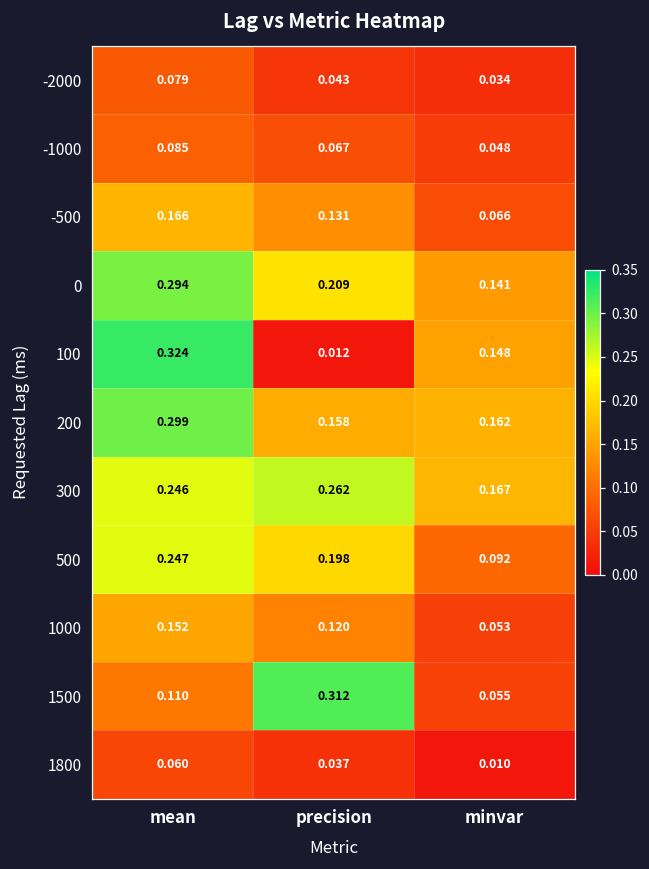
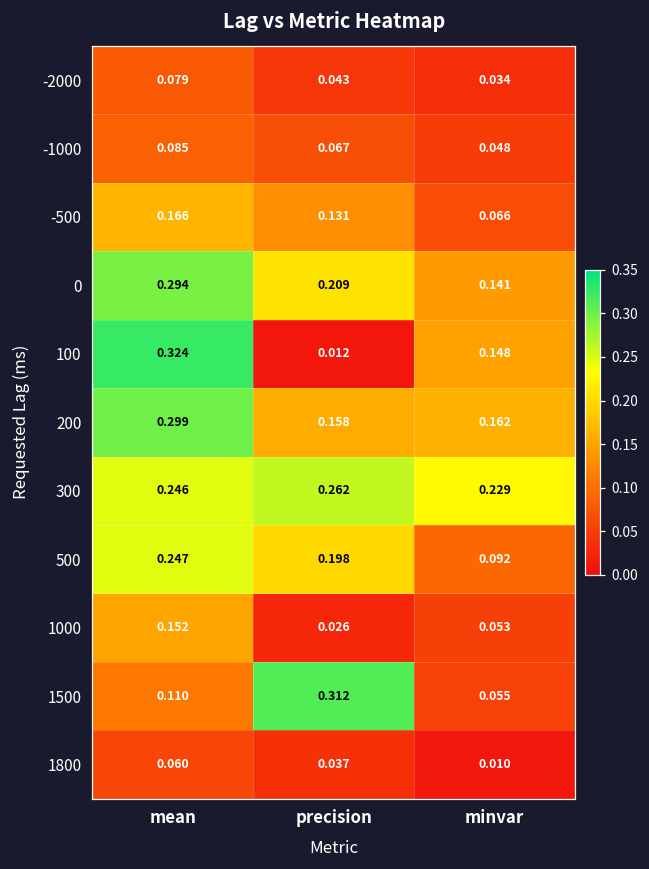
  {
    "-2000": {
      "mean": 0.079,
      "precision": 0.043,
      "minvar": 0.034
    },
    "-1000": {
      "mean": 0.085,
      "precision": 0.067,
      "minvar": 0.048
    },
    "-500": {
      "mean": 0.166,
      "precision": 0.131,
      "minvar": 0.066
    },
    "0": {
      "mean": 0.294,
      "precision": 0.209,
      "minvar": 0.141
    },
    "100": {
      "mean": 0.324,
      "precision": 0.012,
      "minvar": 0.148
    },
    "200": {
      "mean": 0.299,
      "precision": 0.158,
      "minvar": 0.162
    },
    "300": {
      "mean": 0.246,
      "precision": 0.262,
-     "minvar": 0.167
+     "minvar": 0.229
    },
    "500": {
      "mean": 0.247,
      "precision": 0.198,
      "minvar": 0.092
    },
    "1000": {
      "mean": 0.152,
-     "precision": 0.120,
+     "precision": 0.026,
      "minvar": 0.053
    },
    "1500": {
      "mean": 0.110,
      "precision": 0.312,
      "minvar": 0.055
    },
    "1800": {
      "mean": 0.060,
      "precision": 0.037,
      "minvar": 0.010
    }
  }
